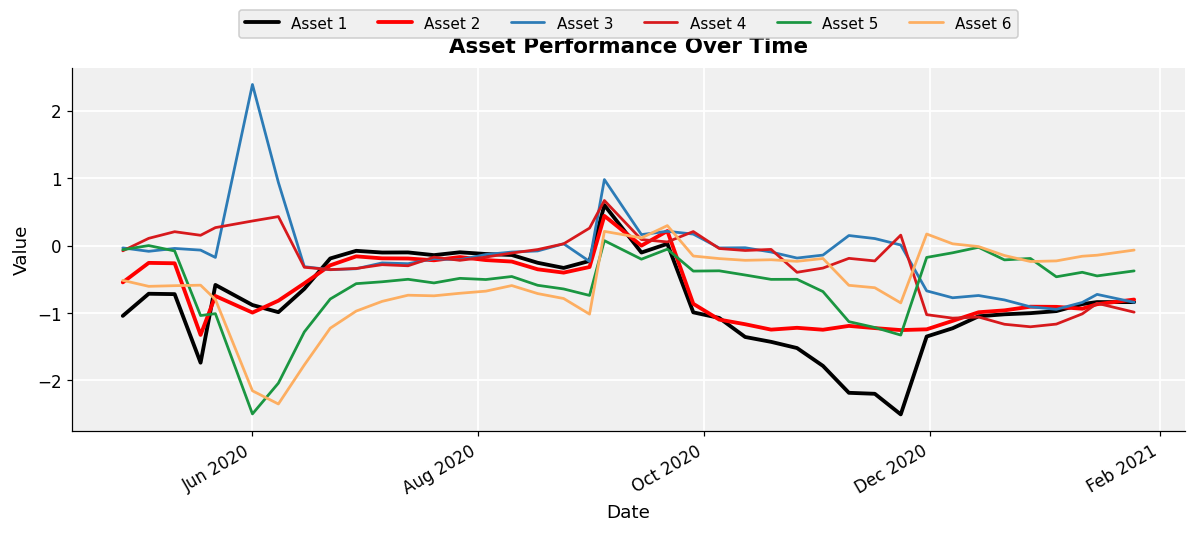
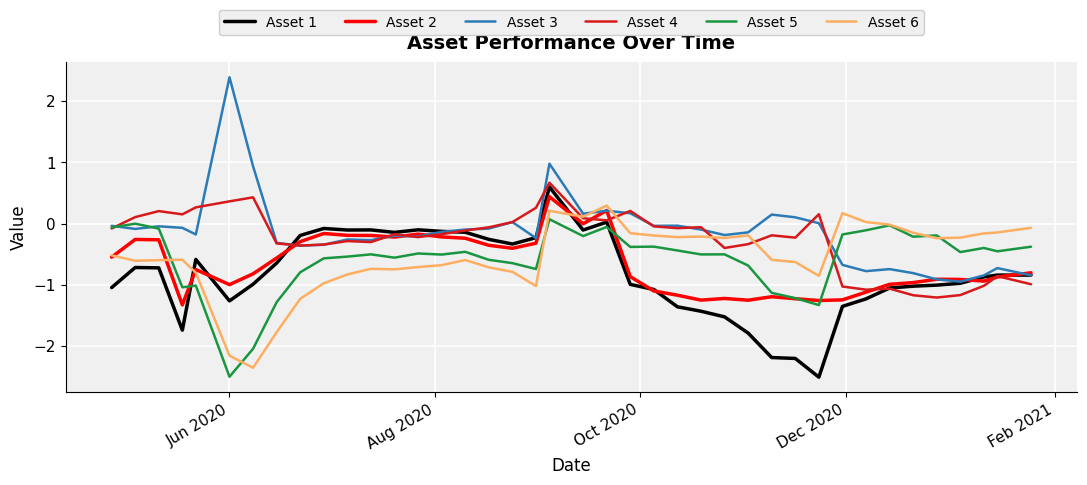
  {
    "Asset 1": {
-     "Jun 2020": -0.9
+     "Jun 2020": -1.3
    },
    "Asset 3": {
      "Jun 2020": 2.4
    },
    "Asset 5": {
      "Jun 2020": -2.5
    },
    "Asset 6": {
      "Jun 2020": -2.2
    }
  }
